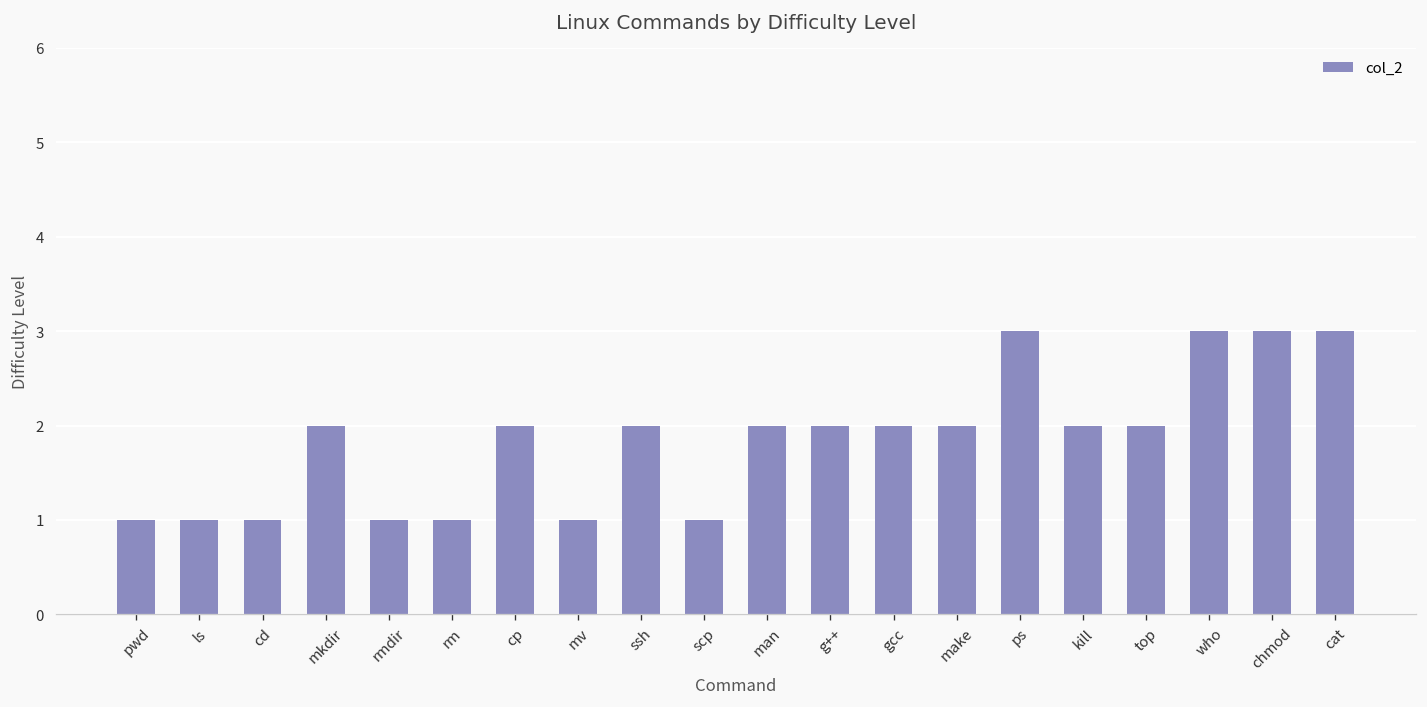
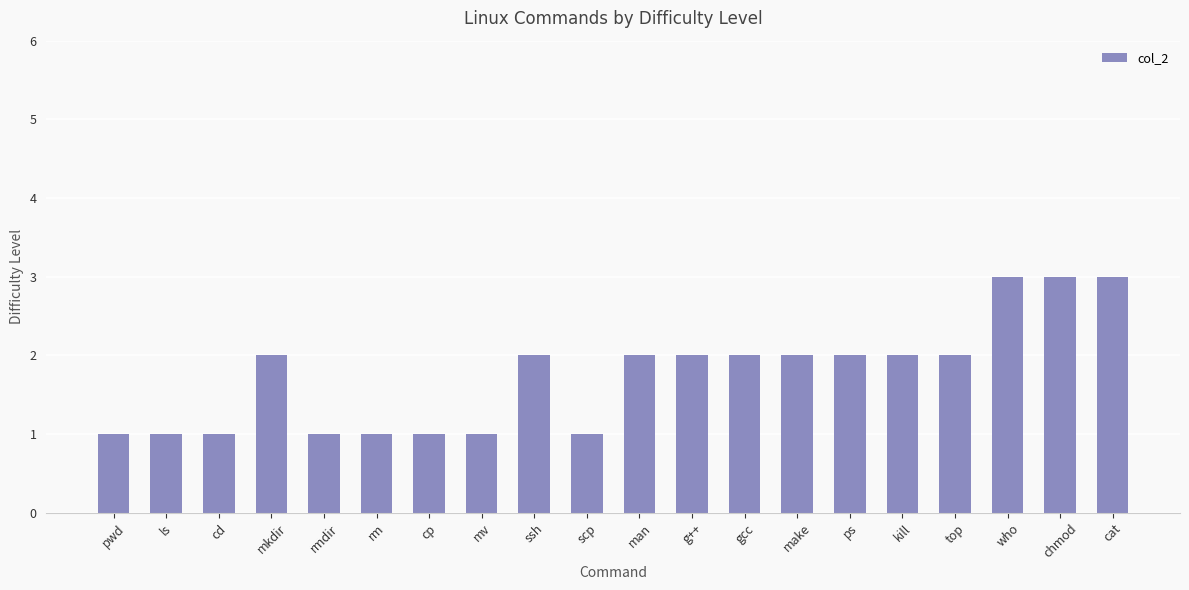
  {
    "pwd": 1,
    "ls": 1,
    "cd": 1,
    "mkdir": 2,
    "rmdir": 1,
    "rm": 1,
-   "cp": 2,
+   "cp": 1,
    "mv": 1,
    "ssh": 2,
    "scp": 1,
    "man": 2,
    "g++": 2,
    "gcc": 2,
    "make": 2,
-   "ps": 3,
+   "ps": 2,
    "kill": 2,
    "top": 2,
    "who": 3,
    "chmod": 3,
    "cat": 3
  }
